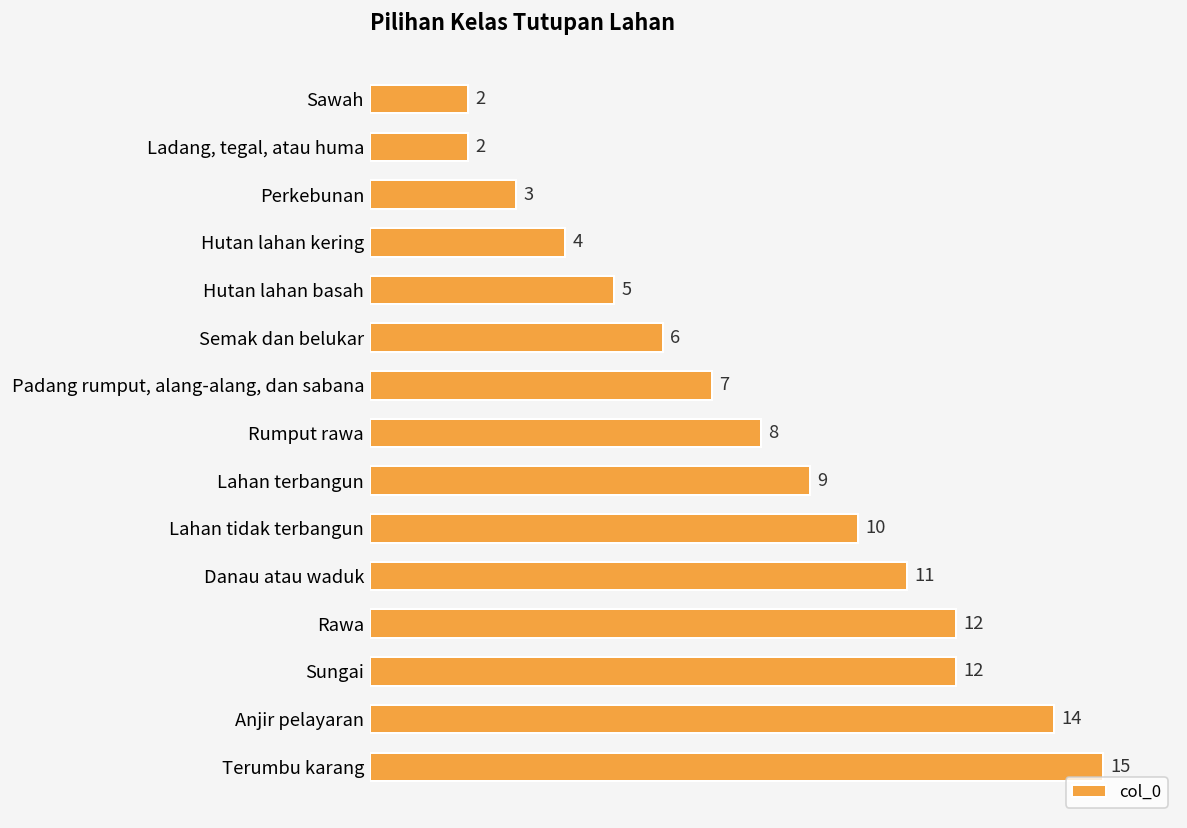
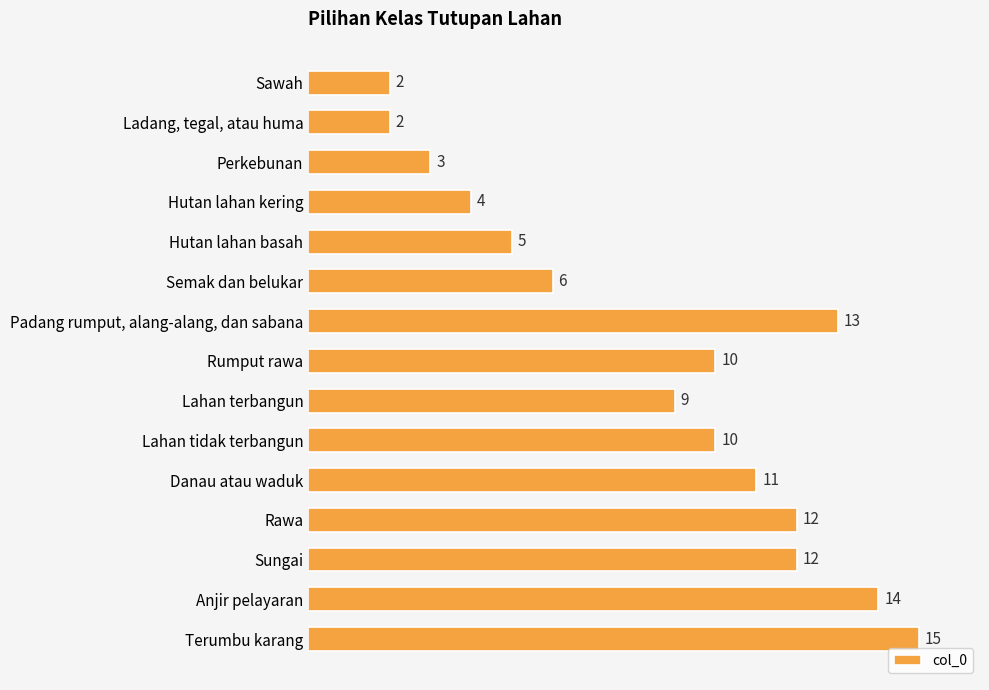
  {
    "Sawah": 2,
    "Ladang, tegal, atau huma": 2,
    "Perkebunan": 3,
    "Hutan lahan kering": 4,
    "Hutan lahan basah": 5,
    "Semak dan belukar": 6,
-   "Padang rumput, alang-alang, dan sabana": 7,
-   "Rumput rawa": 8,
+   "Padang rumput, alang-alang, dan sabana": 13,
+   "Rumput rawa": 10,
    "Lahan terbangun": 9,
    "Lahan tidak terbangun": 10,
    "Danau atau waduk": 11,
    "Rawa": 12,
    "Sungai": 12,
    "Anjir pelayaran": 14,
    "Terumbu karang": 15
  }
